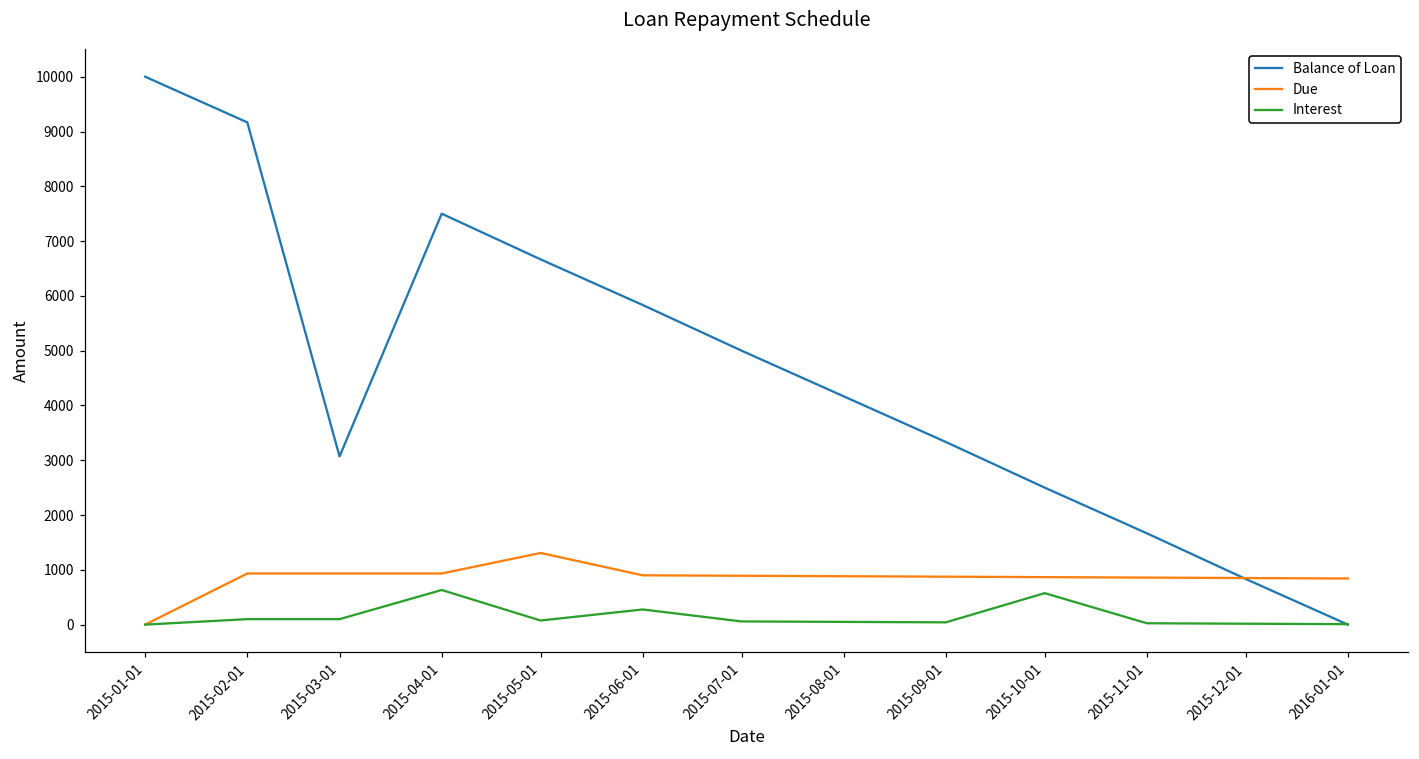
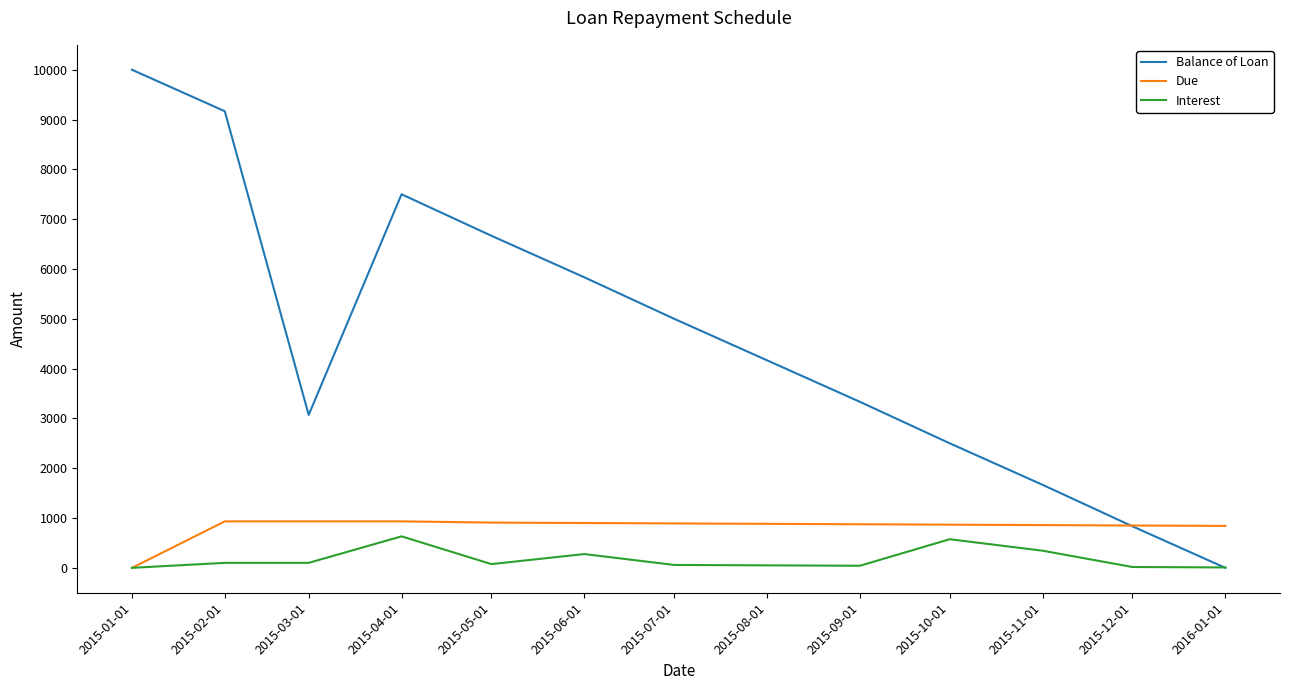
  {
    "Balance of Loan": {
      "2015-01-01": 10000,
      "2015-02-01": 9200,
      "2015-03-01": 3100,
      "2015-04-01": 7500,
      "2015-05-01": 6700,
      "2015-06-01": 5800,
      "2015-07-01": 5000,
      "2015-08-01": 4200,
      "2015-09-01": 3300,
      "2015-10-01": 2500,
      "2015-11-01": 1700
    },
    "Due": {
      "2015-02-01": 900,
      "2015-03-01": 900,
      "2015-04-01": 900,
-     "2015-05-01": 1300,
+     "2015-05-01": 900,
      "2015-06-01": 900,
      "2015-07-01": 900,
      "2015-08-01": 900,
      "2015-09-01": 900,
      "2015-10-01": 900,
      "2015-11-01": 900,
      "2016-01-01": 800
    },
    "Interest": {
      "2015-02-01": 100,
      "2015-03-01": 100,
      "2015-04-01": 600,
      "2015-05-01": 100,
      "2015-06-01": 300,
      "2015-07-01": 100,
      "2015-08-01": 100,
      "2015-09-01": 0,
      "2015-10-01": 600,
-     "2015-11-01": 0,
+     "2015-11-01": 300,
      "2015-12-01": 0
    }
  }
